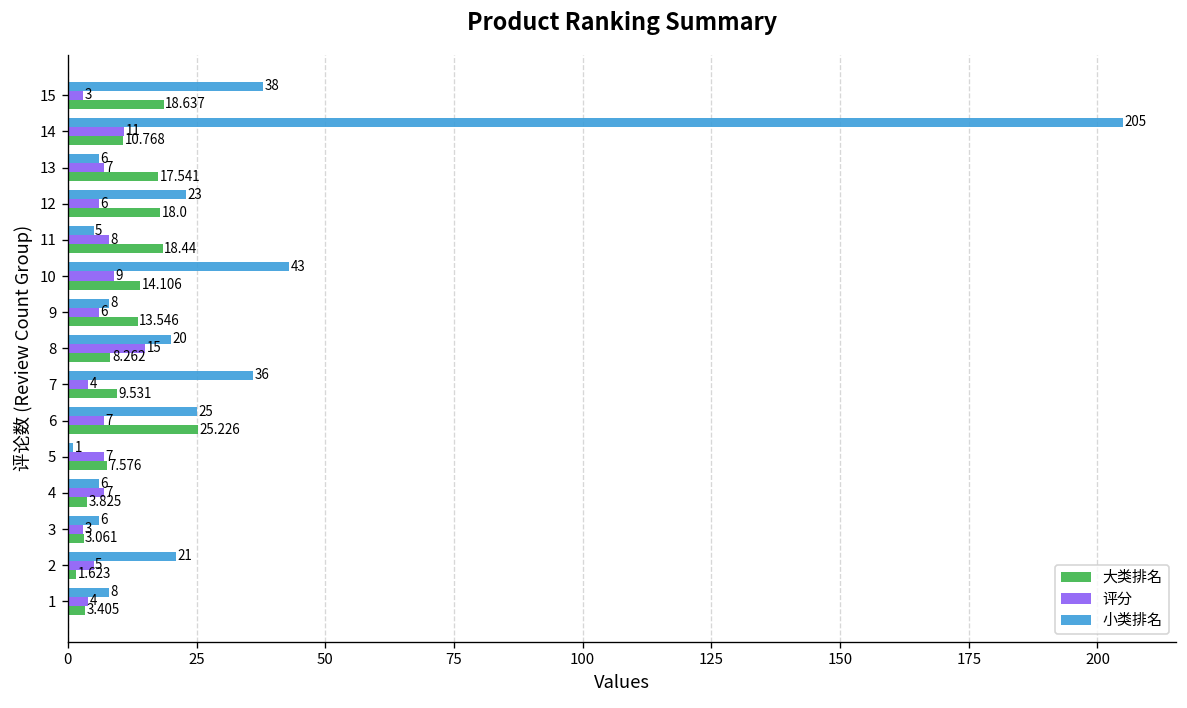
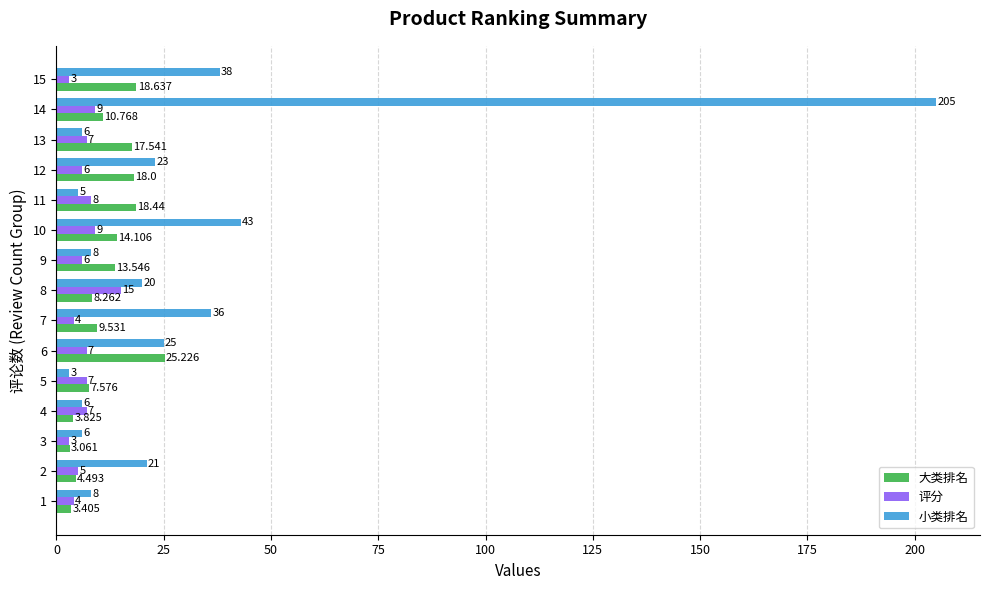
  {
    "大类排名": {
      "15": 18.637,
      "14": 10.768,
      "13": 17.541,
      "12": 18.0,
      "11": 18.44,
      "10": 14.106,
      "9": 13.546,
      "8": 8.262,
      "7": 9.531,
      "6": 25.226,
      "5": 7.576,
      "4": 3.825,
      "3": 3.061,
-     "2": 1.623,
+     "2": 4.493,
      "1": 3.405
    },
    "评分": {
      "15": 3,
-     "14": 11,
+     "14": 9,
      "13": 7,
      "12": 6,
      "11": 8,
      "10": 9,
      "9": 6,
      "8": 15,
      "7": 4,
      "6": 7,
      "5": 7
    },
    "小类排名": {
      "15": 38,
      "14": 205,
      "13": 6,
      "12": 23,
      "11": 5,
      "10": 43,
      "9": 8,
      "8": 20,
      "7": 36,
      "6": 25,
-     "5": 1,
+     "5": 3,
      "4": 6,
      "3": 6,
      "2": 21,
      "1": 8
    }
  }
